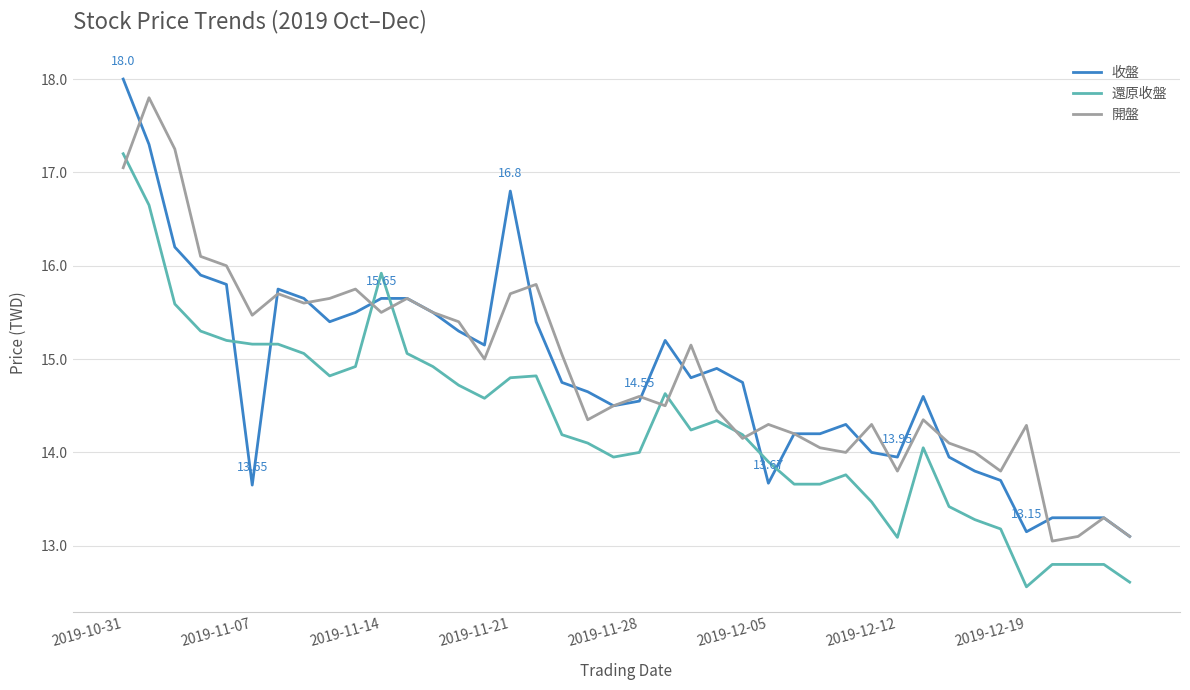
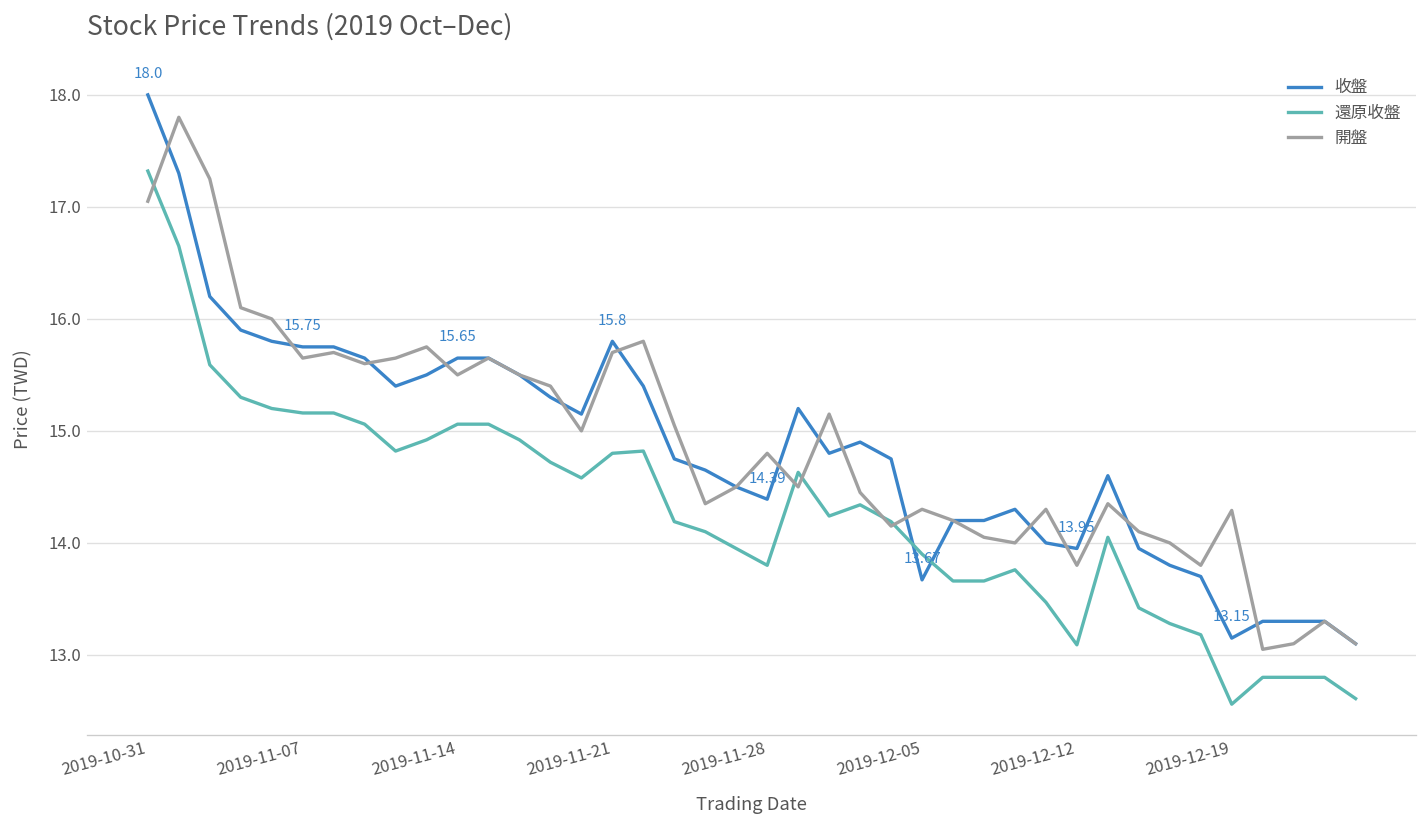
  {
    "收盤": {
      "2019-10-31": 18.0,
-     "2019-11-07": 13.65,
-     "2019-11-21": 16.8,
-     "2019-11-28": 14.55,
+     "2019-11-07": 15.75,
+     "2019-11-21": 15.8,
+     "2019-11-28": 14.39,
      "2019-12-12": 13.95,
      "2019-12-19": 13.15
    },
    "還原收盤": {
-     "2019-10-31": 17.2,
+     "2019-10-31": 17.3,
      "2019-11-07": 15.2,
-     "2019-11-14": 15.9,
+     "2019-11-14": 15.1,
      "2019-11-21": 14.8,
-     "2019-11-28": 14.0,
+     "2019-11-28": 13.8,
      "2019-12-12": 13.1,
      "2019-12-19": 12.6
    },
    "開盤": {
      "2019-10-31": 17.1,
-     "2019-11-07": 15.5,
+     "2019-11-07": 15.7,
      "2019-11-14": 15.5,
      "2019-11-21": 15.7,
-     "2019-11-28": 14.6,
+     "2019-11-28": 14.8,
      "2019-12-05": 14.3,
      "2019-12-12": 13.8,
      "2019-12-19": 14.3
    }
  }
